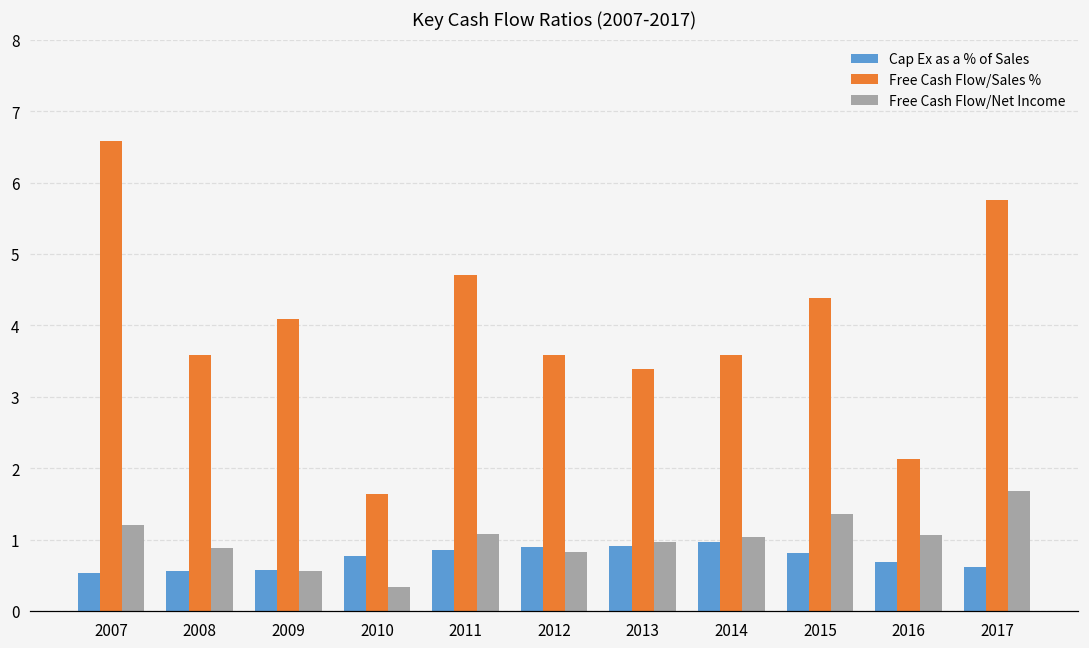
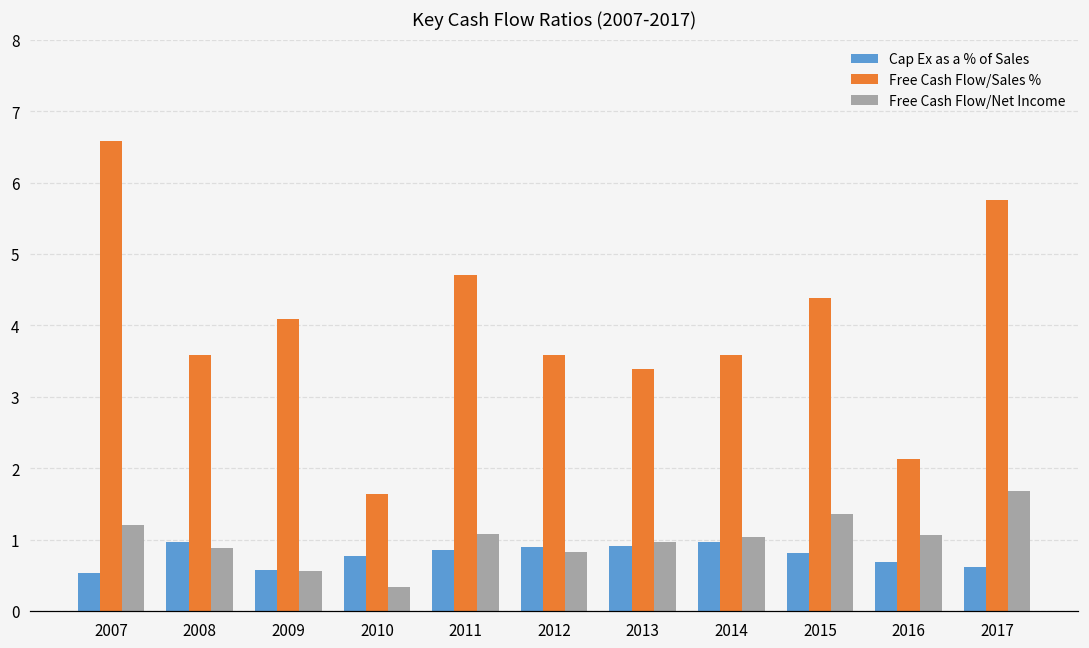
  {
    "Cap Ex as a % of Sales": {
      "2007": 0.5,
-     "2008": 0.6,
+     "2008": 1.0,
      "2009": 0.6,
      "2010": 0.8,
      "2011": 0.9,
      "2012": 0.9,
      "2013": 0.9,
      "2014": 1.0,
      "2015": 0.8,
      "2016": 0.7,
      "2017": 0.6
    },
    "Free Cash Flow/Sales %": {
      "2007": 6.6,
      "2008": 3.6,
      "2009": 4.1,
      "2010": 1.6,
      "2011": 4.7,
      "2012": 3.6,
      "2013": 3.4,
      "2014": 3.6,
      "2015": 4.4,
      "2016": 2.1,
      "2017": 5.8
    },
    "Free Cash Flow/Net Income": {
      "2007": 1.2,
      "2008": 0.9,
      "2009": 0.6,
      "2010": 0.3,
      "2011": 1.1,
      "2012": 0.8,
      "2013": 1.0,
      "2014": 1.0,
      "2015": 1.4,
      "2016": 1.1,
      "2017": 1.7
    }
  }
